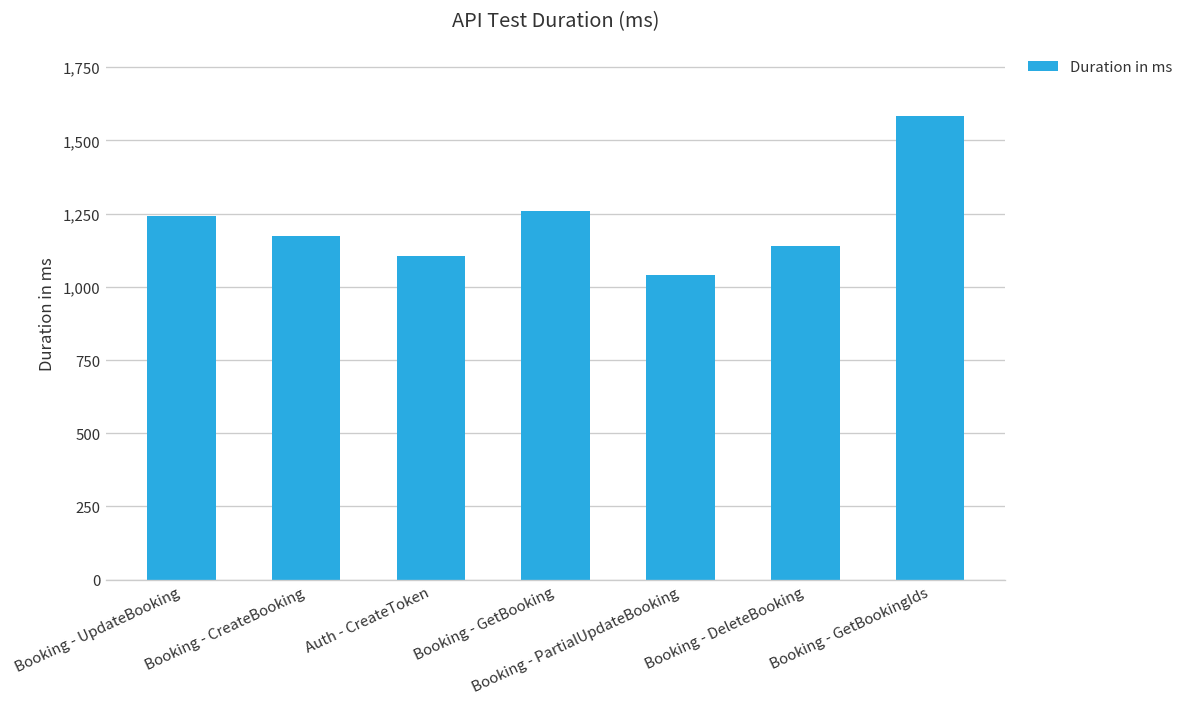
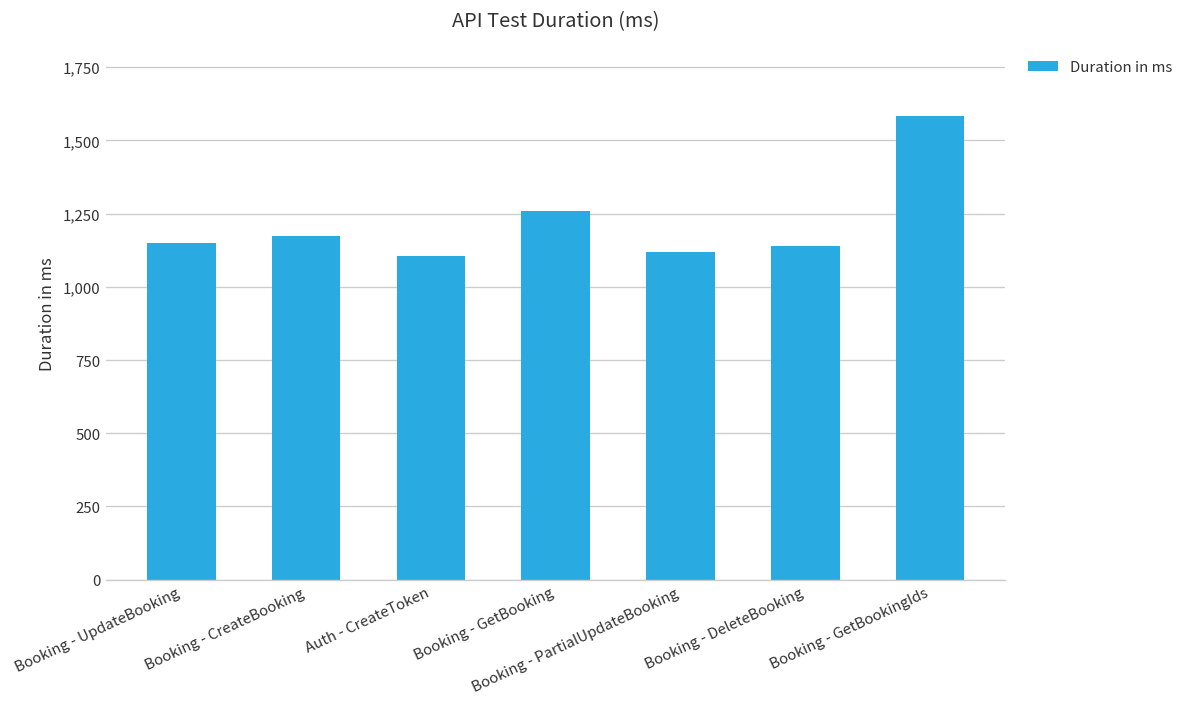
  {
-   "Booking - UpdateBooking": "1,240",
+   "Booking - UpdateBooking": "1,150",
    "Booking - CreateBooking": "1,170",
    "Auth - CreateToken": "1,110",
    "Booking - GetBooking": "1,260",
-   "Booking - PartialUpdateBooking": "1,040",
+   "Booking - PartialUpdateBooking": "1,120",
    "Booking - DeleteBooking": "1,140",
    "Booking - GetBookingIds": "1,580"
  }
